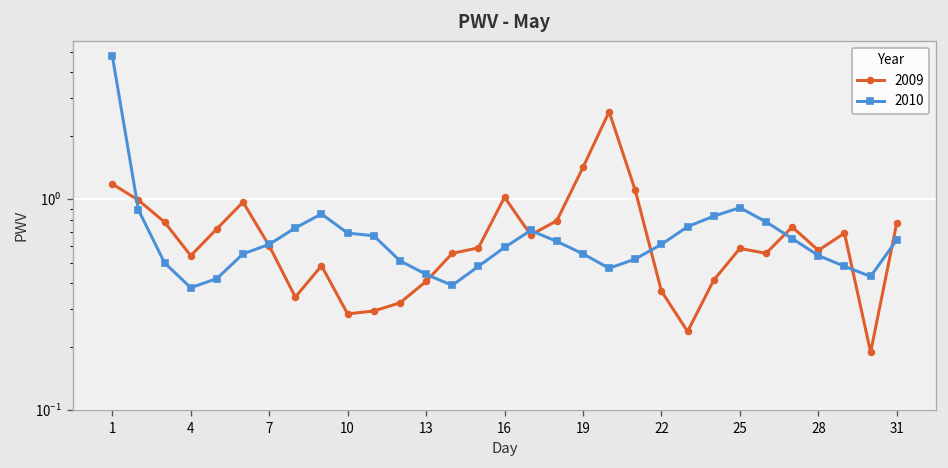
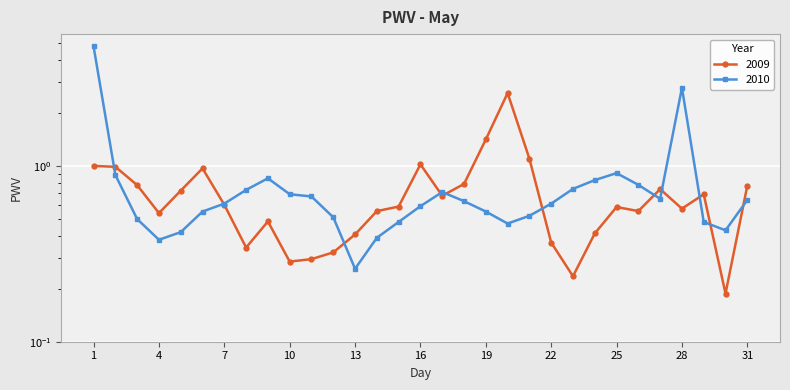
  {
    "2009": {
-     "1": 1.2,
+     "1": 1.0,
      "4": 0.54,
      "10": 0.29,
      "13": 0.4,
      "16": 1.0,
      "19": 1.4,
      "22": 0.37,
      "25": 0.6,
      "28": 0.57,
      "31": 0.8
    },
    "2010": {
      "1": 4.8,
      "4": 0.38,
      "10": 0.69,
-     "13": 0.44,
+     "13": 0.26,
      "16": 0.59,
      "19": 0.55,
      "22": 0.61,
      "25": 0.9,
-     "28": 0.54,
+     "28": 2.8,
      "31": 0.64
    }
  }
